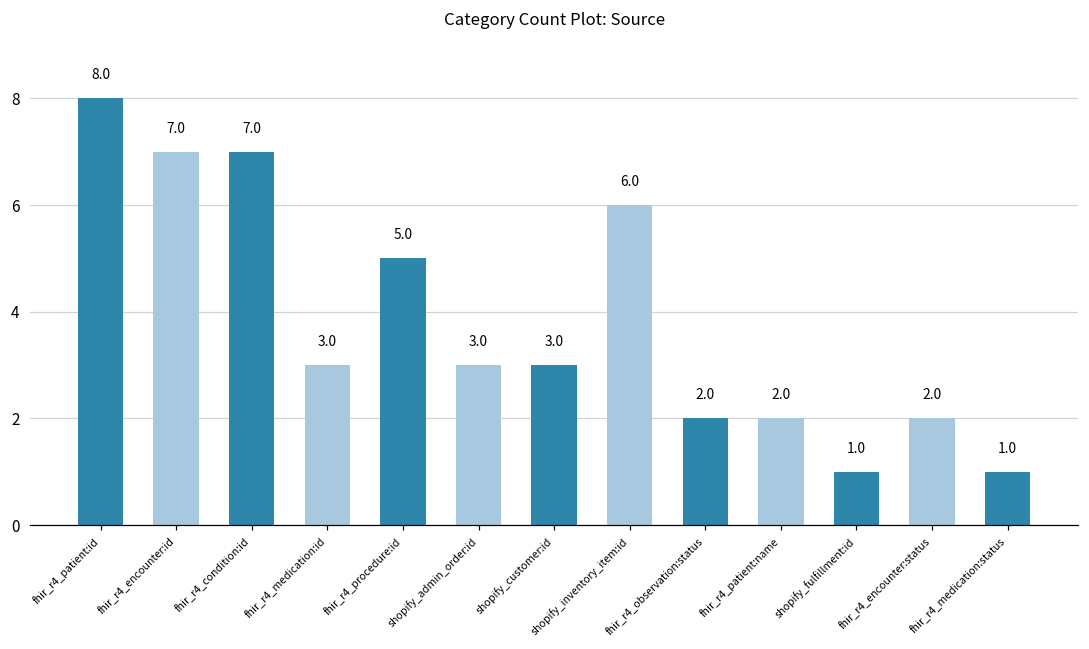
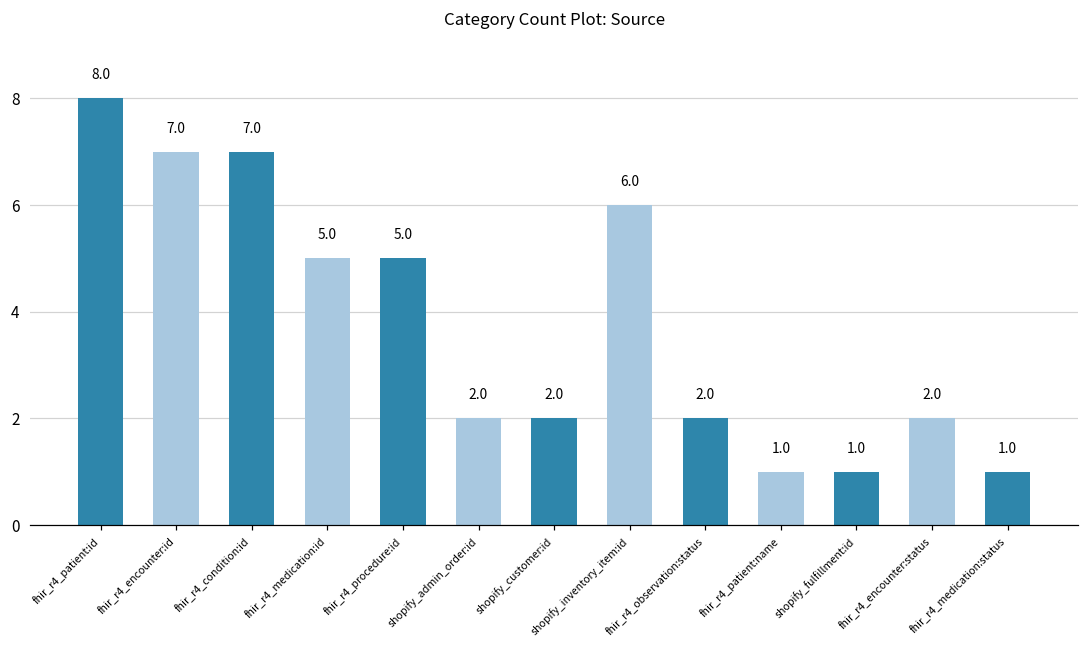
  {
    "fhir_r4_patient:id": 8.0,
    "fhir_r4_encounter:id": 7.0,
    "fhir_r4_condition:id": 7.0,
-   "fhir_r4_medication:id": 3.0,
+   "fhir_r4_medication:id": 5.0,
    "fhir_r4_procedure:id": 5.0,
-   "shopify_admin_order:id": 3.0,
-   "shopify_customer:id": 3.0,
+   "shopify_admin_order:id": 2.0,
+   "shopify_customer:id": 2.0,
    "shopify_inventory_item:id": 6.0,
    "fhir_r4_observation:status": 2.0,
-   "fhir_r4_patient:name": 2.0,
+   "fhir_r4_patient:name": 1.0,
    "shopify_fulfillment:id": 1.0,
    "fhir_r4_encounter:status": 2.0,
    "fhir_r4_medication:status": 1.0
  }
